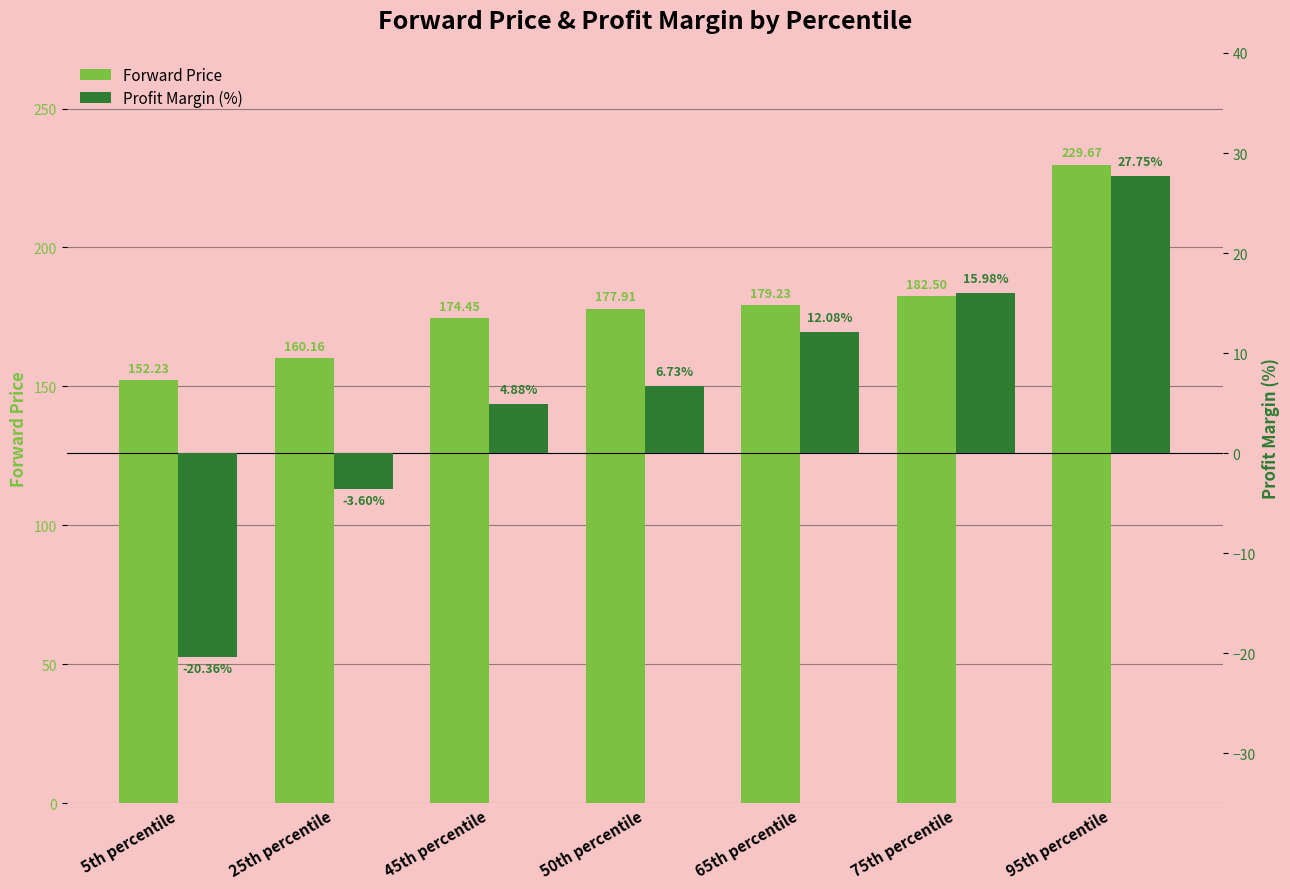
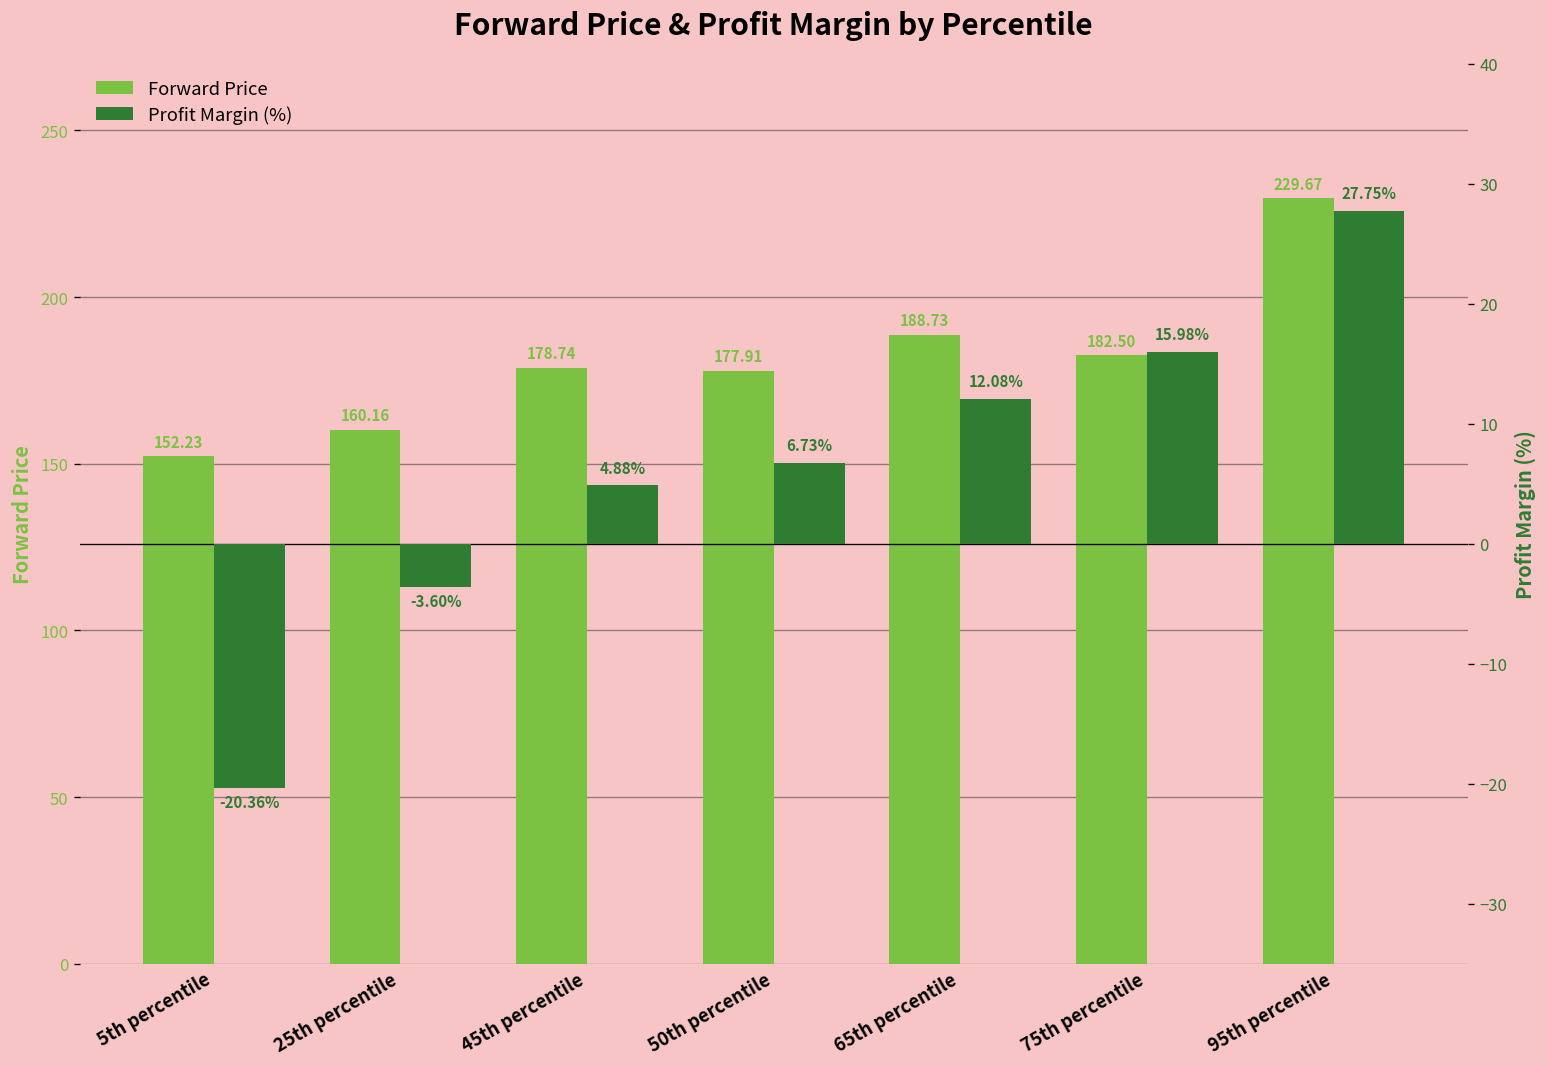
  {
    "Forward Price": {
      "5th percentile": "152.23",
      "25th percentile": "160.16",
-     "45th percentile": "174.45",
+     "45th percentile": "178.74",
      "50th percentile": "177.91",
-     "65th percentile": "179.23",
+     "65th percentile": "188.73",
      "75th percentile": "182.50",
      "95th percentile": "229.67"
    },
    "Profit Margin (%)": {
      "5th percentile": "-20.36%",
      "25th percentile": "-3.60%",
      "45th percentile": "4.88%",
      "50th percentile": "6.73%",
      "65th percentile": "12.08%",
      "75th percentile": "15.98%",
      "95th percentile": "27.75%"
    }
  }
